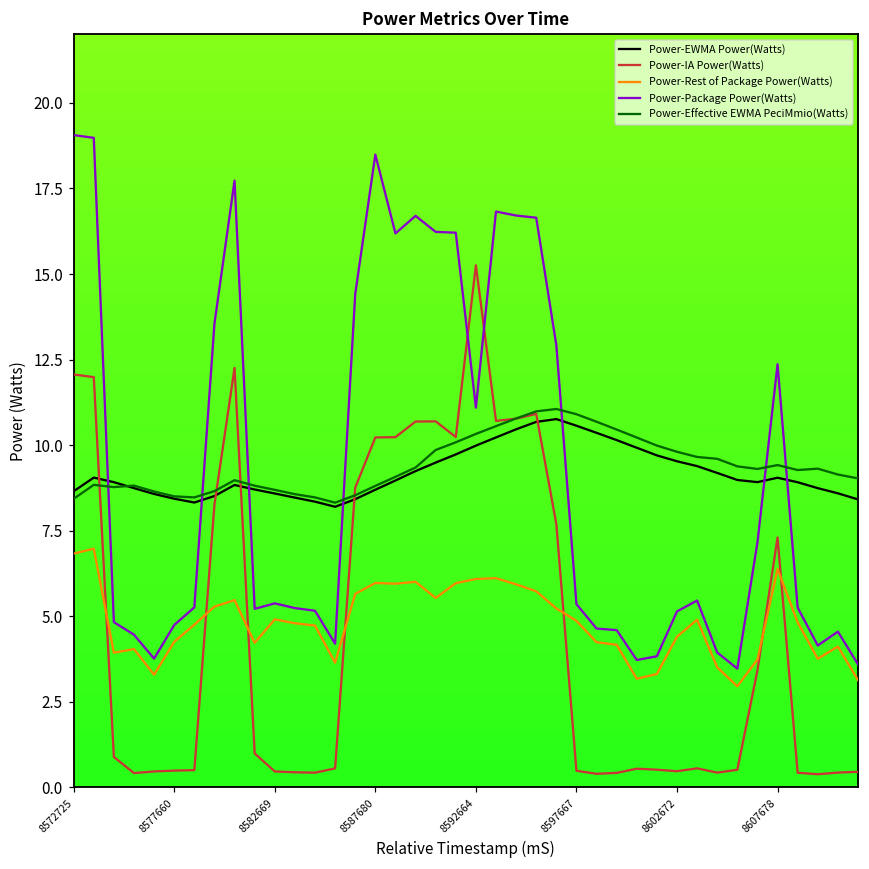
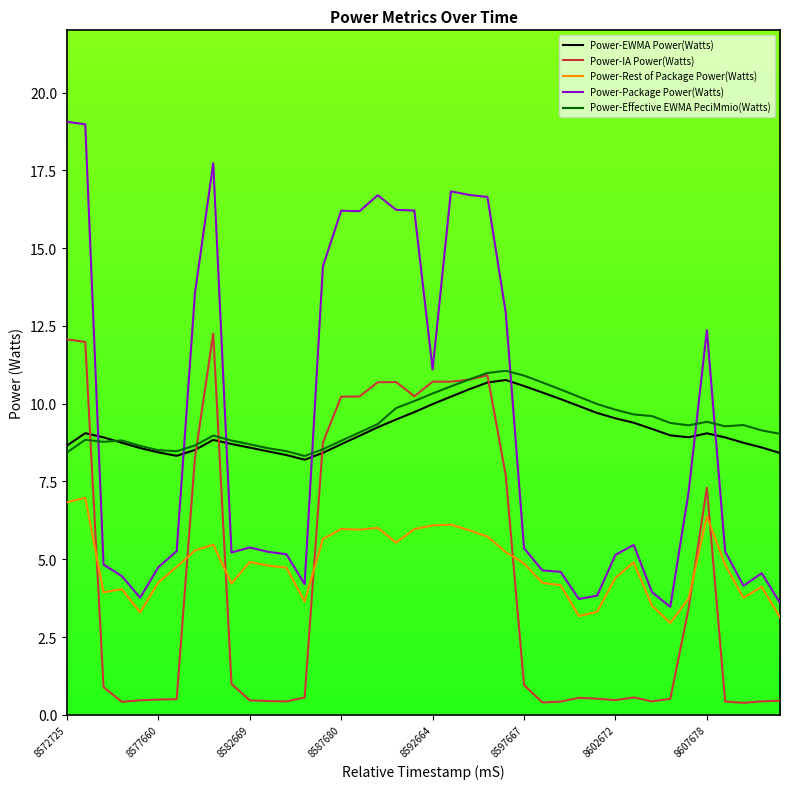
  {
    "Power-EWMA Power(Watts)": {
      "8572725": 8.7,
      "8582669": 8.6,
      "8587680": 8.7,
      "8592664": 10.0,
      "8597667": 10.6,
      "8602672": 9.5,
      "8607678": 9.0
    },
    "Power-IA Power(Watts)": {
      "8572725": 12.1,
      "8577660": 0.5,
      "8582669": 0.5,
      "8587680": 10.2,
-     "8592664": 15.3,
-     "8597667": 0.5,
+     "8592664": 10.7,
+     "8597667": 1.0,
      "8602672": 0.5,
      "8607678": 7.3
    },
    "Power-Rest of Package Power(Watts)": {
      "8572725": 6.8,
      "8577660": 4.3,
      "8582669": 4.9,
      "8587680": 6.0,
      "8592664": 6.1,
      "8597667": 4.9,
      "8602672": 4.4,
      "8607678": 6.4
    },
    "Power-Package Power(Watts)": {
      "8572725": 19.1,
      "8577660": 4.7,
      "8582669": 5.4,
-     "8587680": 18.5,
+     "8587680": 16.2,
      "8592664": 11.1,
      "8597667": 5.4,
      "8602672": 5.1,
      "8607678": 12.4
    },
    "Power-Effective EWMA PeciMmio(Watts)": {
      "8572725": 8.4,
      "8582669": 8.7,
      "8587680": 8.8,
      "8592664": 10.3,
      "8597667": 10.9,
      "8602672": 9.8,
      "8607678": 9.4
    }
  }
